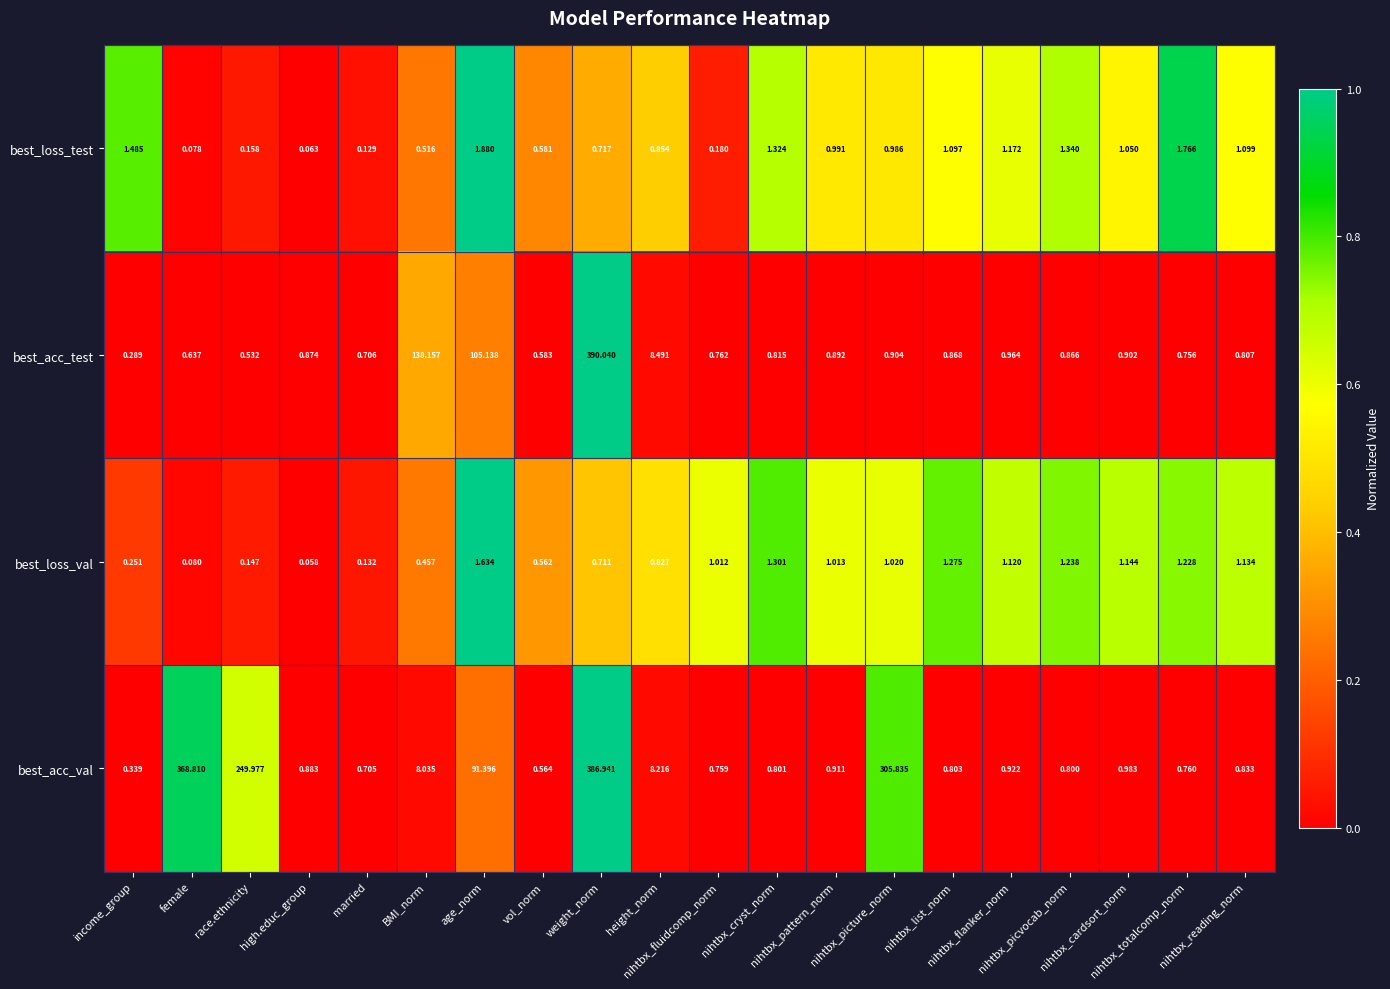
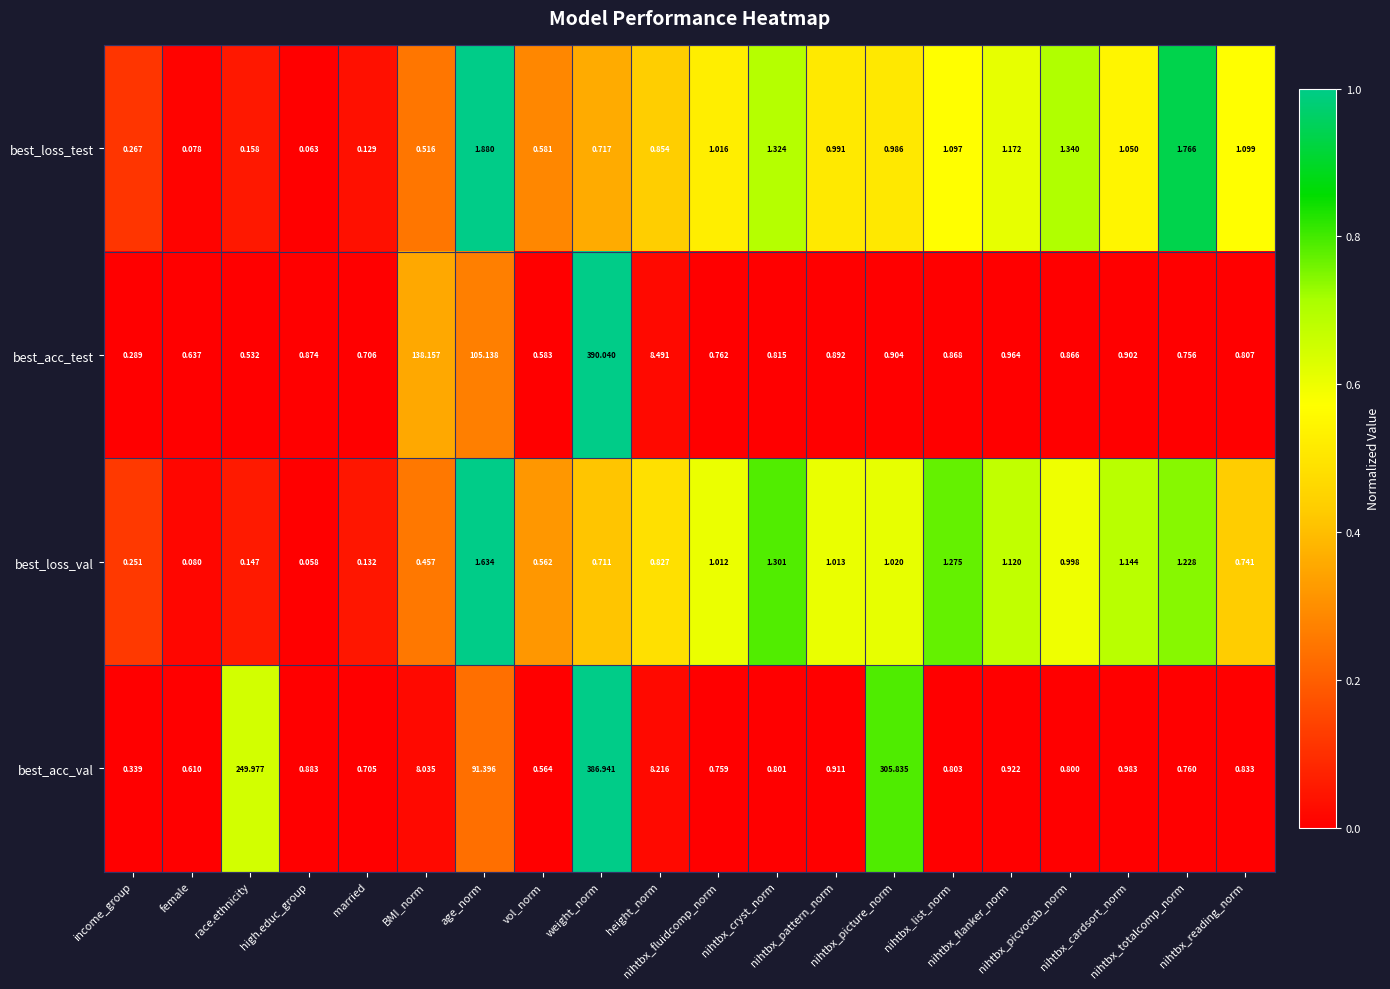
  {
    "best_loss_test": {
-     "income_group": 1.485,
+     "income_group": 0.267,
      "female": 0.078,
      "race.ethnicity": 0.158,
      "high.educ_group": 0.063,
      "married": 0.129,
      "BMI_norm": 0.516,
      "age_norm": 1.880,
      "vol_norm": 0.581,
      "weight_norm": 0.717,
      "height_norm": 0.854,
-     "nihtbx_fluidcomp_norm": 0.180,
+     "nihtbx_fluidcomp_norm": 1.016,
      "nihtbx_cryst_norm": 1.324,
      "nihtbx_pattern_norm": 0.991,
      "nihtbx_picture_norm": 0.986,
      "nihtbx_list_norm": 1.097,
      "nihtbx_flanker_norm": 1.172,
      "nihtbx_picvocab_norm": 1.340,
      "nihtbx_cardsort_norm": 1.050,
      "nihtbx_totalcomp_norm": 1.766,
      "nihtbx_reading_norm": 1.099
    },
    "best_acc_test": {
      "income_group": 0.289,
      "female": 0.637,
      "race.ethnicity": 0.532,
      "high.educ_group": 0.874,
      "married": 0.706,
      "BMI_norm": 138.157,
      "age_norm": 105.138,
      "vol_norm": 0.583,
      "weight_norm": 390.040,
      "height_norm": 8.491,
      "nihtbx_fluidcomp_norm": 0.762,
      "nihtbx_cryst_norm": 0.815,
      "nihtbx_pattern_norm": 0.892,
      "nihtbx_picture_norm": 0.904,
      "nihtbx_list_norm": 0.868,
      "nihtbx_flanker_norm": 0.964,
      "nihtbx_picvocab_norm": 0.866,
      "nihtbx_cardsort_norm": 0.902,
      "nihtbx_totalcomp_norm": 0.756,
      "nihtbx_reading_norm": 0.807
    },
    "best_loss_val": {
      "income_group": 0.251,
      "female": 0.080,
      "race.ethnicity": 0.147,
      "high.educ_group": 0.058,
      "married": 0.132,
      "BMI_norm": 0.457,
      "age_norm": 1.634,
      "vol_norm": 0.562,
      "weight_norm": 0.711,
      "height_norm": 0.827,
      "nihtbx_fluidcomp_norm": 1.012,
      "nihtbx_cryst_norm": 1.301,
      "nihtbx_pattern_norm": 1.013,
      "nihtbx_picture_norm": 1.020,
      "nihtbx_list_norm": 1.275,
      "nihtbx_flanker_norm": 1.120,
-     "nihtbx_picvocab_norm": 1.238,
+     "nihtbx_picvocab_norm": 0.998,
      "nihtbx_cardsort_norm": 1.144,
      "nihtbx_totalcomp_norm": 1.228,
-     "nihtbx_reading_norm": 1.134
+     "nihtbx_reading_norm": 0.741
    },
    "best_acc_val": {
      "income_group": 0.339,
-     "female": 368.810,
+     "female": 0.610,
      "race.ethnicity": 249.977,
      "high.educ_group": 0.883,
      "married": 0.705,
      "BMI_norm": 8.035,
      "age_norm": 91.396,
      "vol_norm": 0.564,
      "weight_norm": 386.941,
      "height_norm": 8.216,
      "nihtbx_fluidcomp_norm": 0.759,
      "nihtbx_cryst_norm": 0.801,
      "nihtbx_pattern_norm": 0.911,
      "nihtbx_picture_norm": 305.835,
      "nihtbx_list_norm": 0.803,
      "nihtbx_flanker_norm": 0.922,
      "nihtbx_picvocab_norm": 0.800,
      "nihtbx_cardsort_norm": 0.983,
      "nihtbx_totalcomp_norm": 0.760,
      "nihtbx_reading_norm": 0.833
    }
  }
